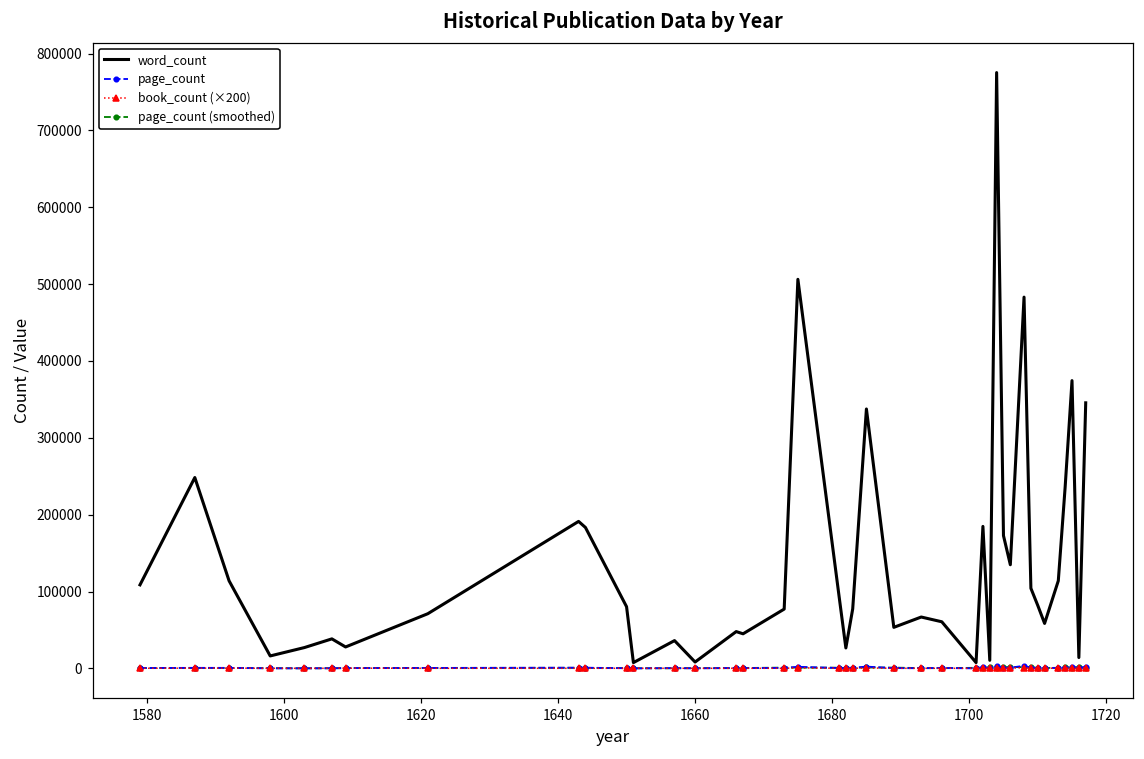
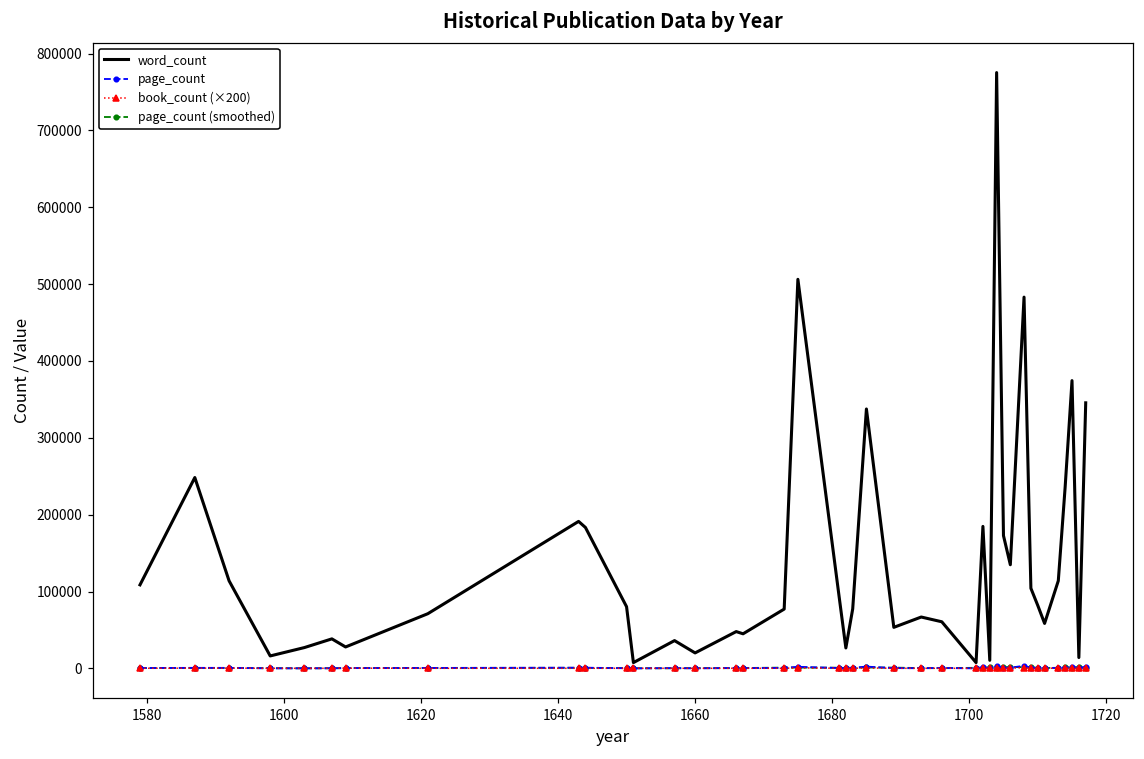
  {
    "word_count": {
-     "1660": 10000
+     "1660": 20000
    }
  }
